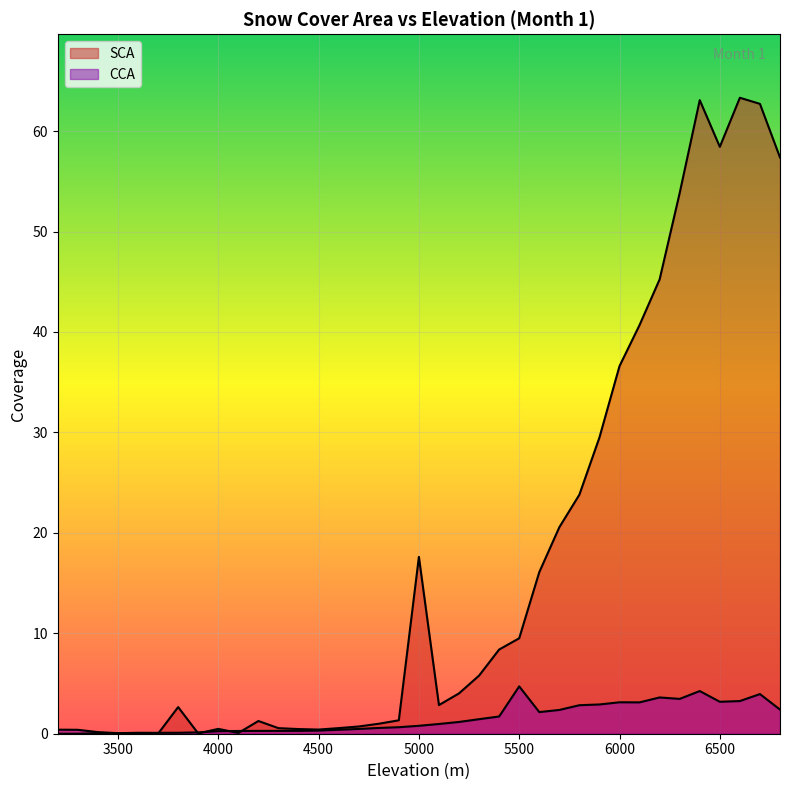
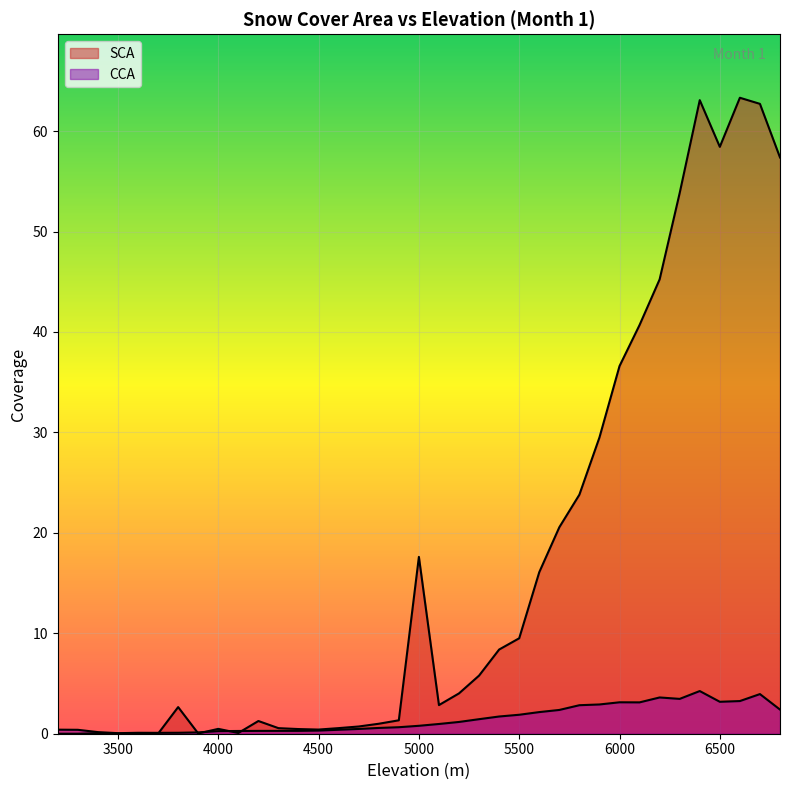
  {
    "SCA": {
      "5000": 17.6,
      "5500": 9.5,
      "6000": 36.6,
      "6500": 58.4
    },
    "CCA": {
      "5000": 0.8,
-     "5500": 4.7,
+     "5500": 1.9,
      "6000": 3.1,
      "6500": 3.2
    }
  }
